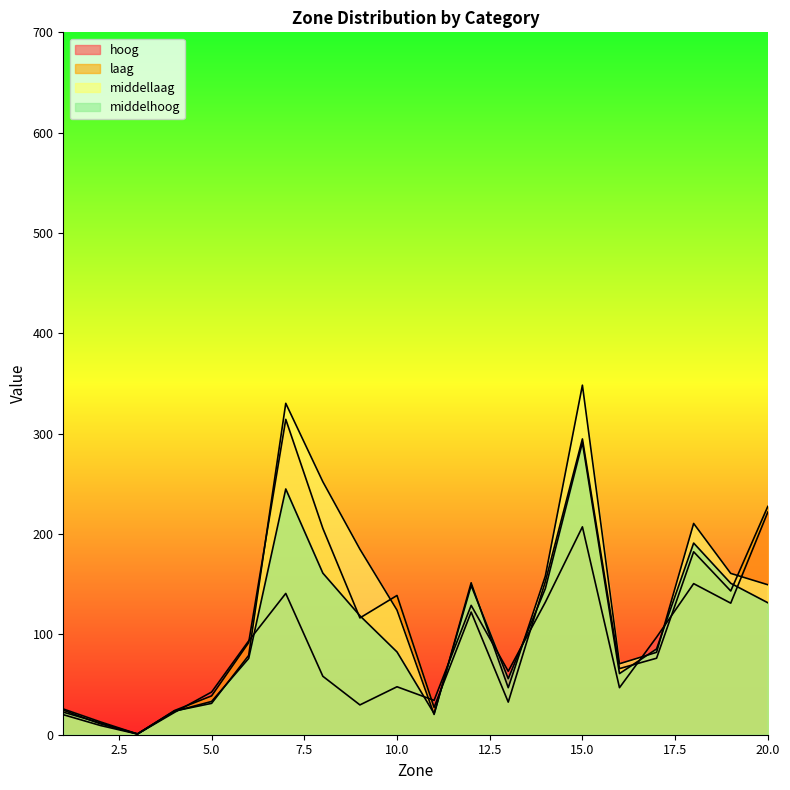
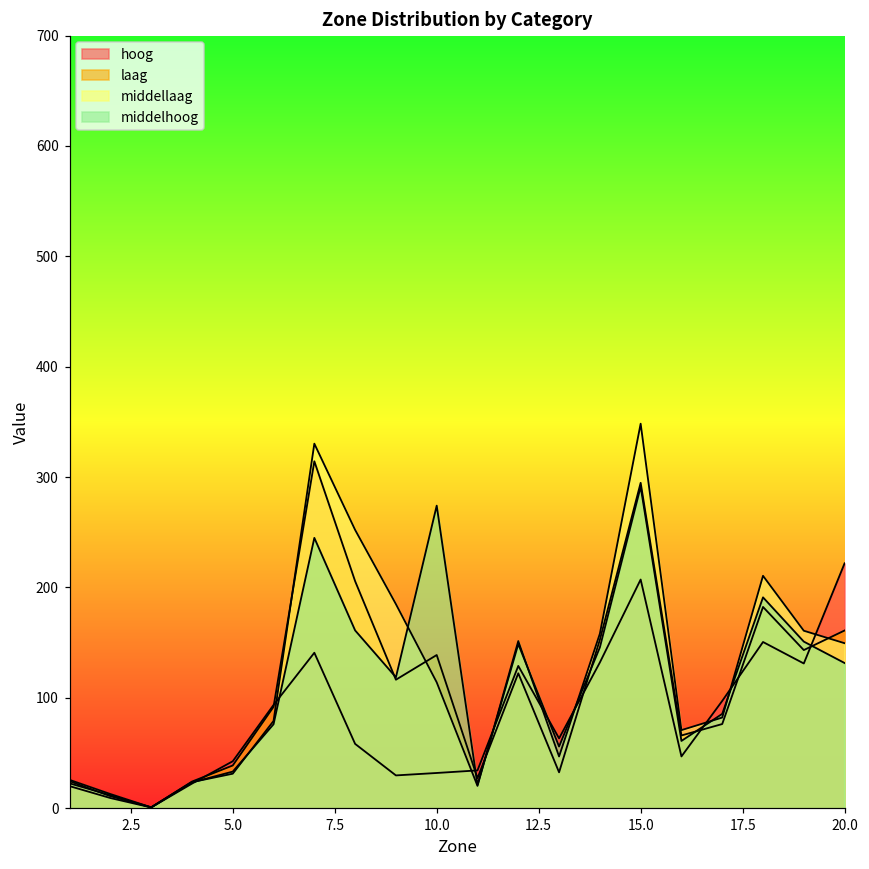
  {
    "hoog": {
      "5.0": 43,
-     "10.0": 48,
+     "10.0": 32,
      "15.0": 207,
      "20.0": 222
    },
    "laag": {
      "5.0": 39,
      "10.0": 139,
      "15.0": 295,
-     "20.0": 228
+     "20.0": 161
    },
    "middellaag": {
-     "10.0": 124,
+     "10.0": 114,
      "15.0": 348,
      "20.0": 149
    },
    "middelhoog": {
-     "10.0": 82,
+     "10.0": 274,
      "15.0": 291,
      "20.0": 132
    }
  }
